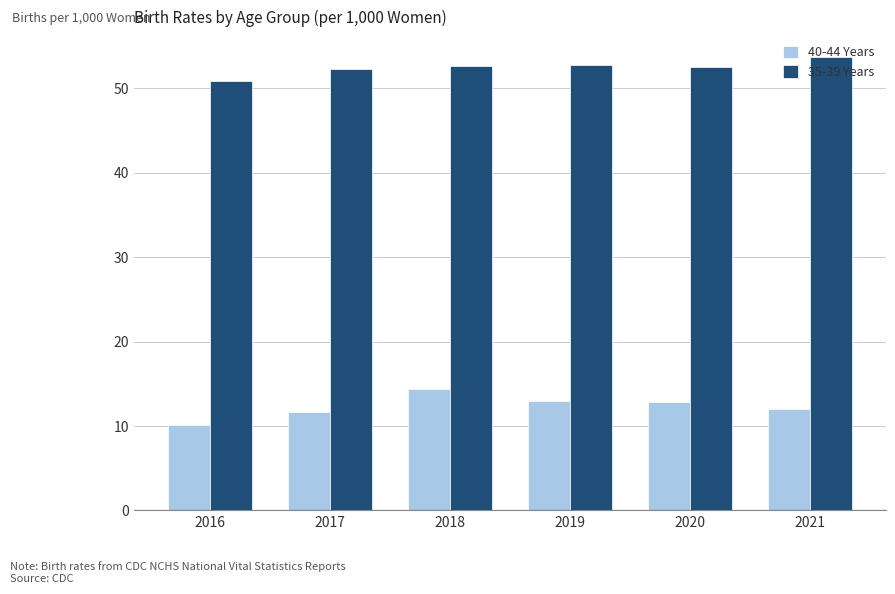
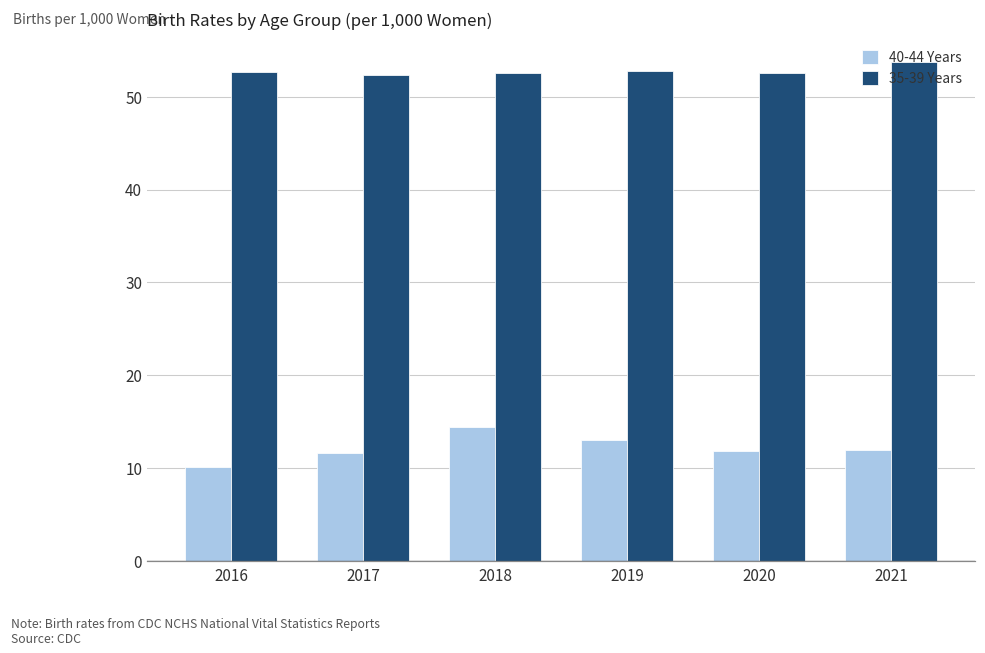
  {
    "40-44 Years": {
      "2016": 10,
      "2017": 12,
      "2018": 14,
      "2019": 13,
-     "2020": 13,
+     "2020": 12,
      "2021": 12
    },
    "35-39 Years": {
-     "2016": 51,
+     "2016": 53,
      "2017": 52,
      "2018": 53,
      "2019": 53,
      "2020": 53,
      "2021": 54
    }
  }
